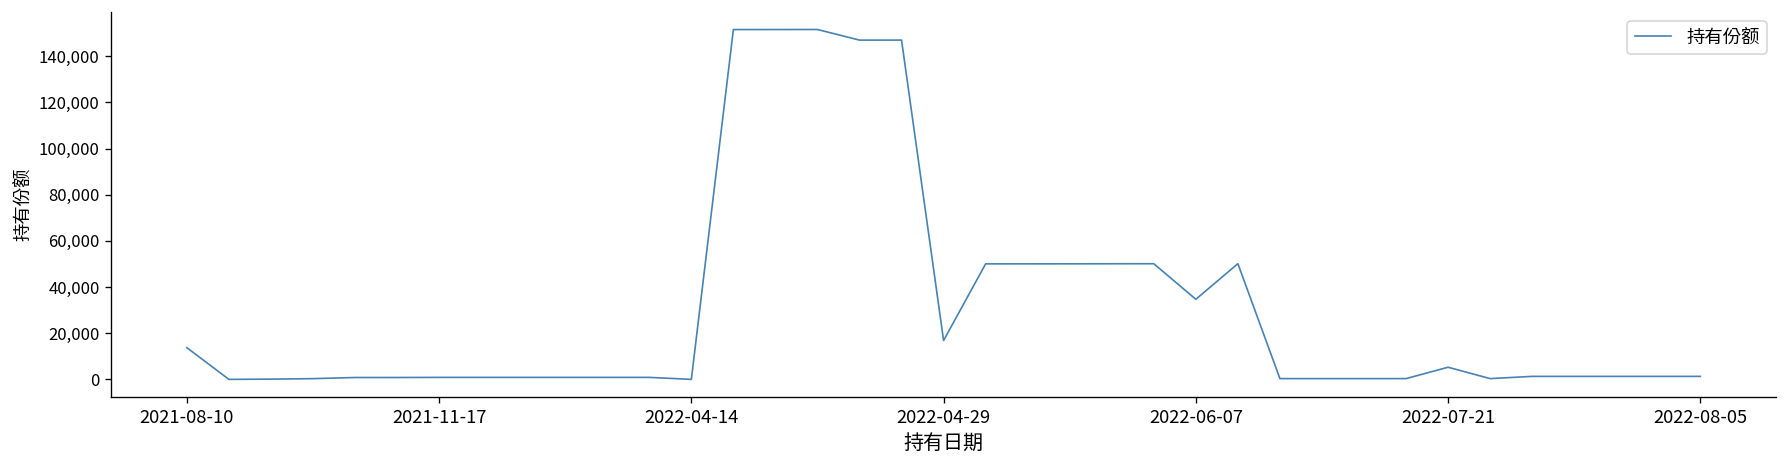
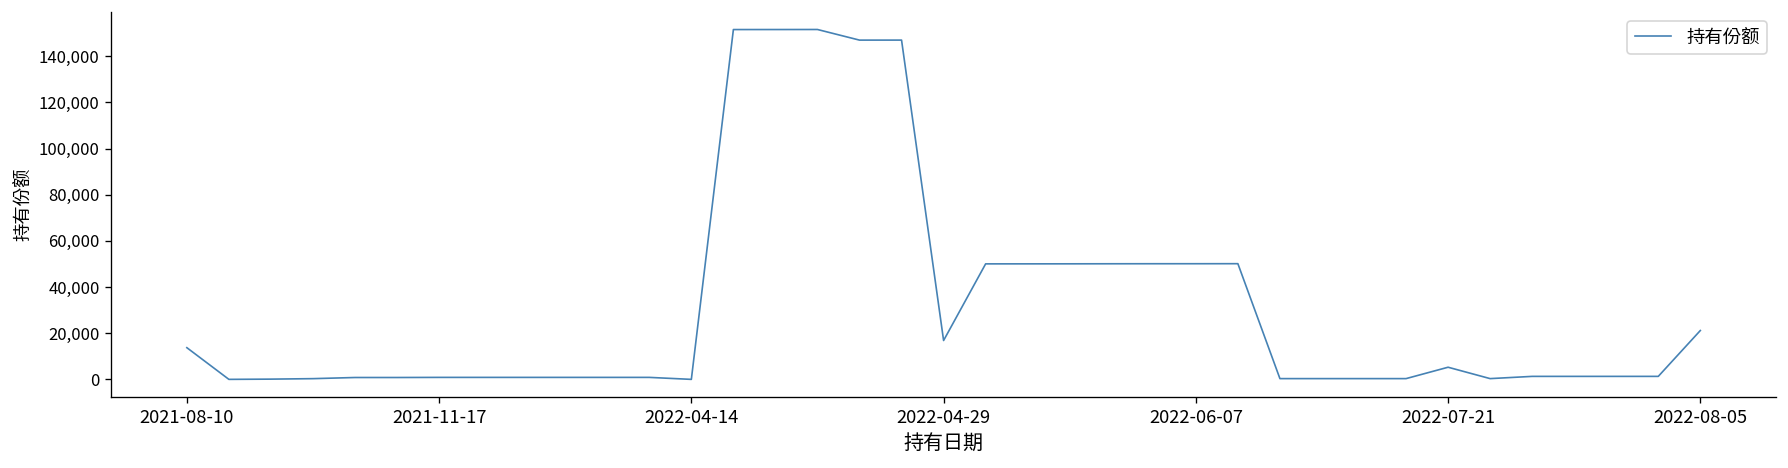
  {
    "2021-08-10": "14,000",
    "2021-11-17": "1,000",
    "2022-04-14": "0",
    "2022-04-29": "17,000",
-   "2022-06-07": "35,000",
+   "2022-06-07": "50,000",
    "2022-07-21": "5,000",
-   "2022-08-05": "1,000"
+   "2022-08-05": "21,000"
  }
